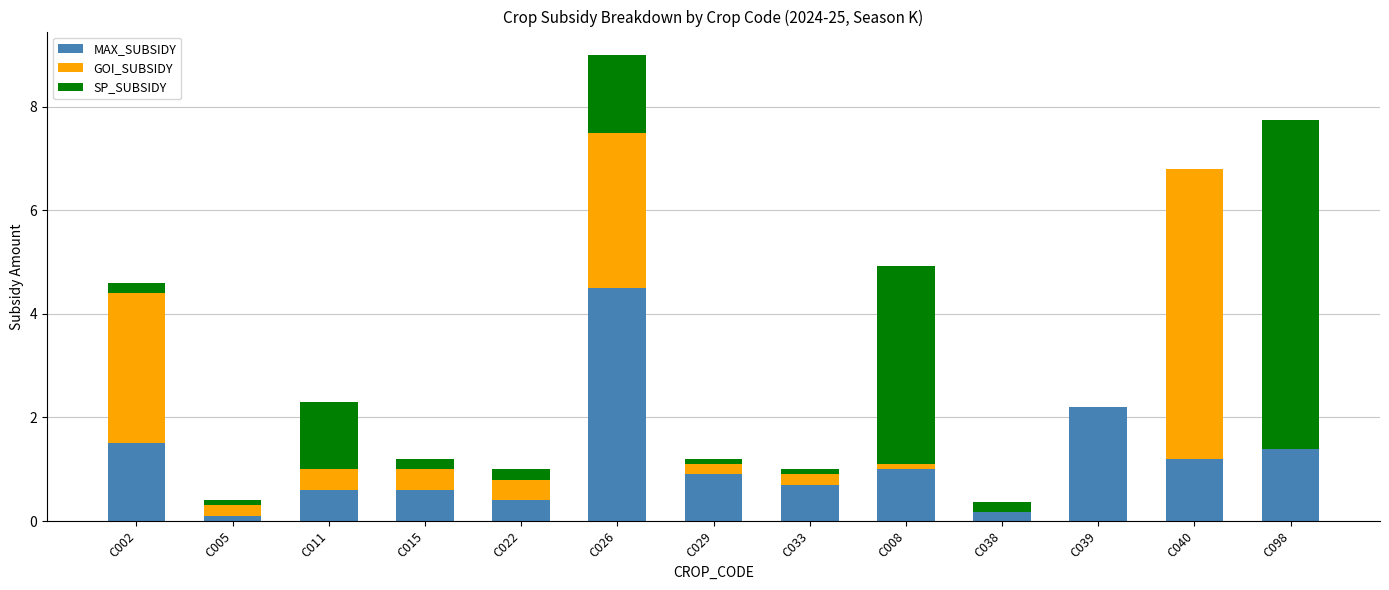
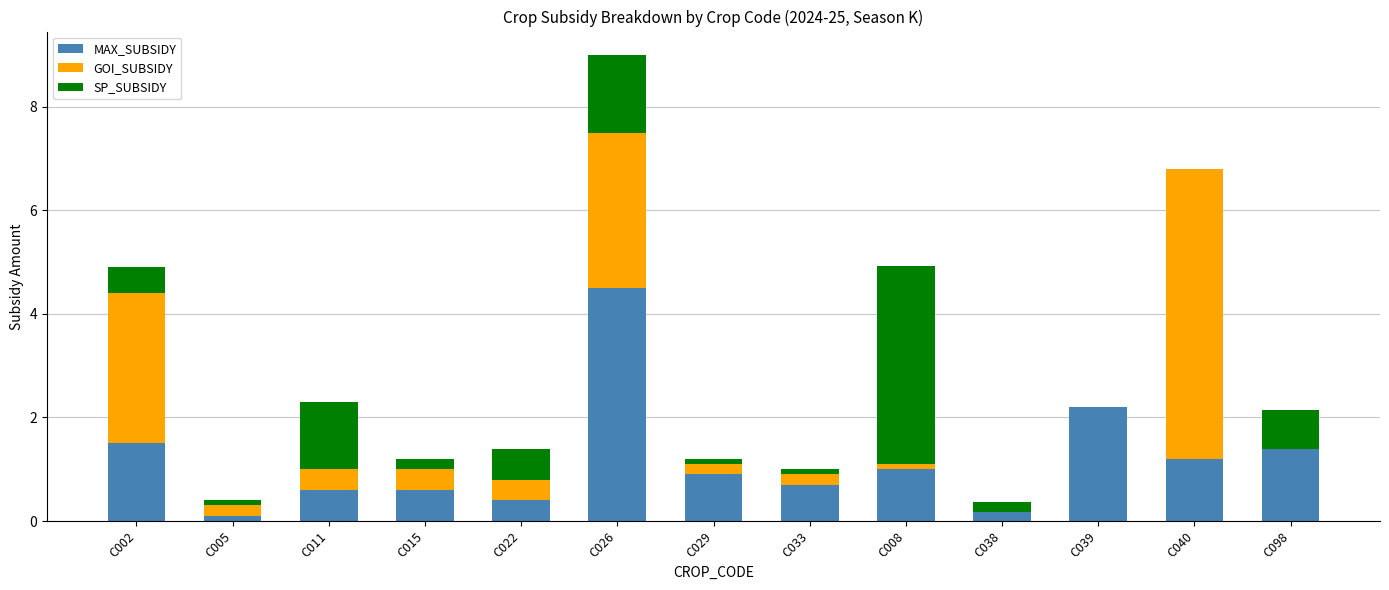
  {
    "MAX_SUBSIDY": {
      "C002": 1.5,
      "C005": 0.1,
      "C011": 0.6,
      "C015": 0.6,
      "C022": 0.4,
      "C026": 4.5,
      "C029": 0.9,
      "C033": 0.7,
      "C008": 1.0,
      "C038": 0.2,
      "C039": 2.2,
      "C040": 1.2,
      "C098": 1.4
    },
    "GOI_SUBSIDY": {
      "C002": 2.9,
      "C005": 0.2,
      "C011": 0.4,
      "C015": 0.4,
      "C022": 0.4,
      "C026": 3.0,
      "C029": 0.2,
      "C033": 0.2,
      "C008": 0.1,
      "C038": 0.0,
      "C039": 0.0,
      "C040": 5.6,
      "C098": 0.0
    },
    "SP_SUBSIDY": {
-     "C002": 0.2,
+     "C002": 0.5,
      "C005": 0.1,
      "C011": 1.3,
      "C015": 0.2,
-     "C022": 0.2,
+     "C022": 0.6,
      "C026": 1.5,
      "C029": 0.1,
      "C033": 0.1,
      "C008": 3.8,
      "C038": 0.2,
      "C039": 0.0,
      "C040": 0.0,
-     "C098": 6.4
+     "C098": 0.8
    }
  }
